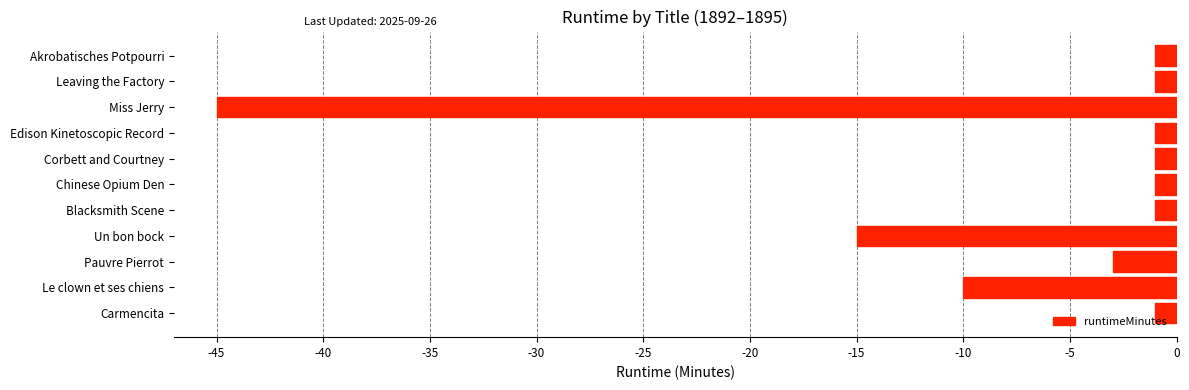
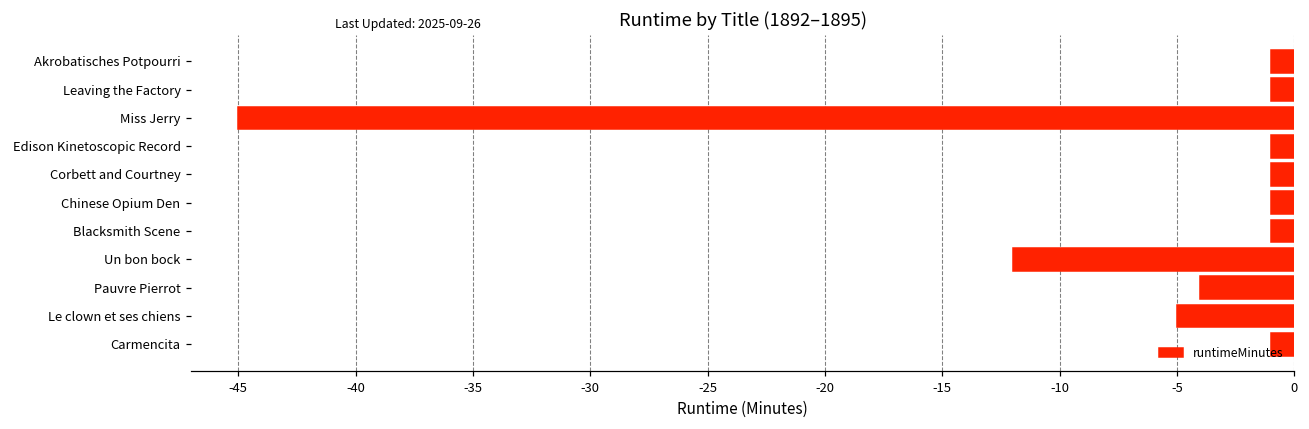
  {
    "Akrobatisches Potpourri": -1.0,
    "Leaving the Factory": -1.0,
    "Miss Jerry": -45.0,
    "Edison Kinetoscopic Record": -1.0,
    "Corbett and Courtney": -1.0,
    "Chinese Opium Den": -1.0,
    "Blacksmith Scene": -1.0,
-   "Un bon bock": -15.0,
-   "Pauvre Pierrot": -3.0,
-   "Le clown et ses chiens": -10.0,
+   "Un bon bock": -12.0,
+   "Pauvre Pierrot": -4.0,
+   "Le clown et ses chiens": -5.0,
    "Carmencita": -1.0
  }
